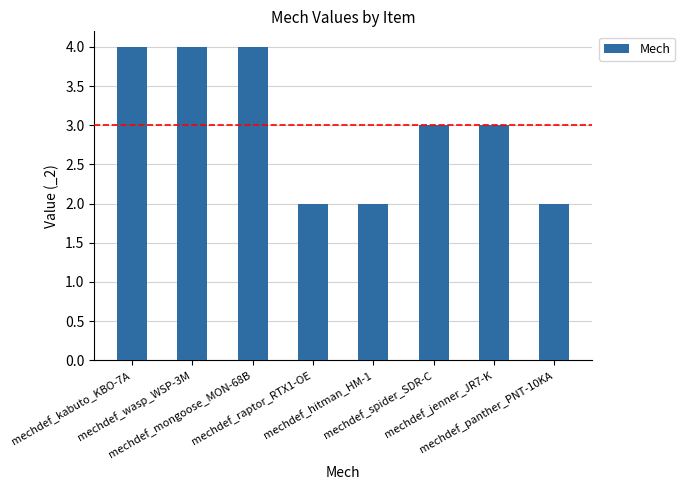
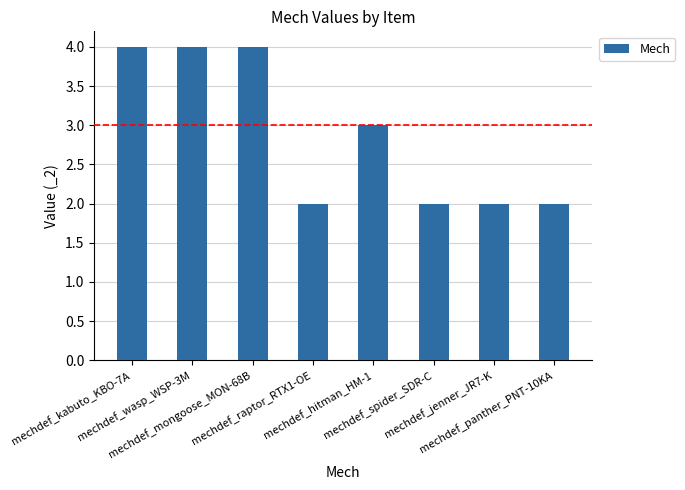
  {
    "mechdef_kabuto_KBO-7A": 4,
    "mechdef_wasp_WSP-3M": 4,
    "mechdef_mongoose_MON-68B": 4,
    "mechdef_raptor_RTX1-OE": 2,
-   "mechdef_hitman_HM-1": 2,
-   "mechdef_spider_SDR-C": 3,
-   "mechdef_jenner_JR7-K": 3,
+   "mechdef_hitman_HM-1": 3,
+   "mechdef_spider_SDR-C": 2,
+   "mechdef_jenner_JR7-K": 2,
    "mechdef_panther_PNT-10KA": 2
  }
